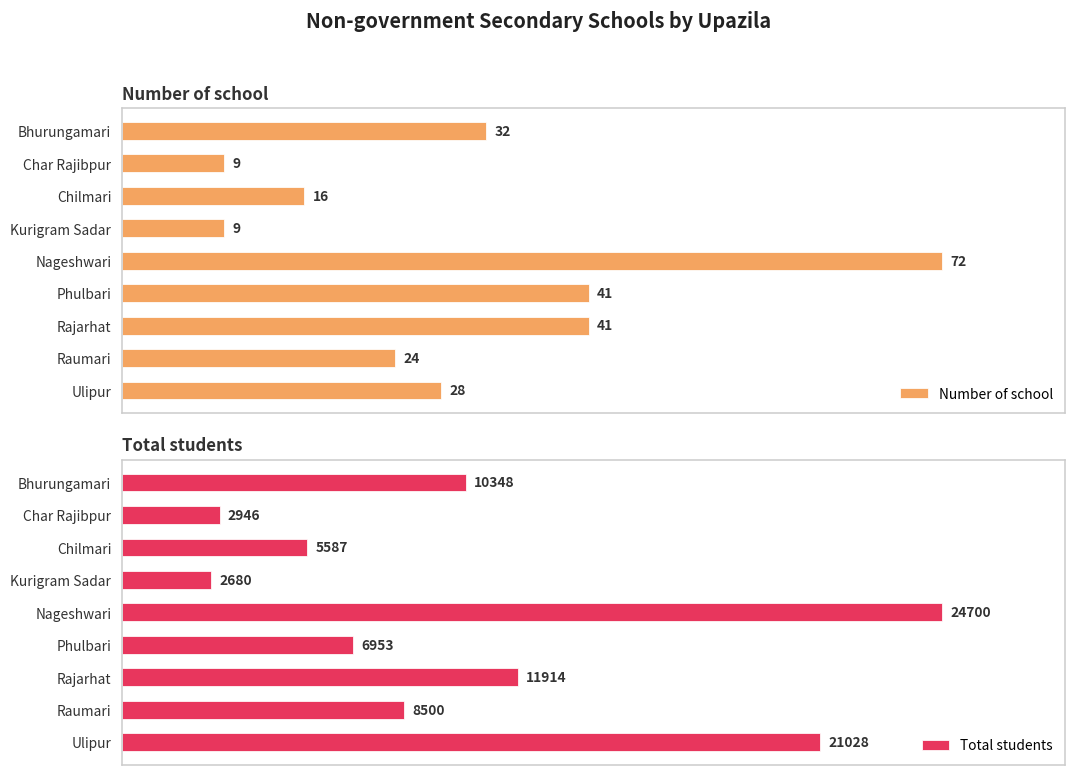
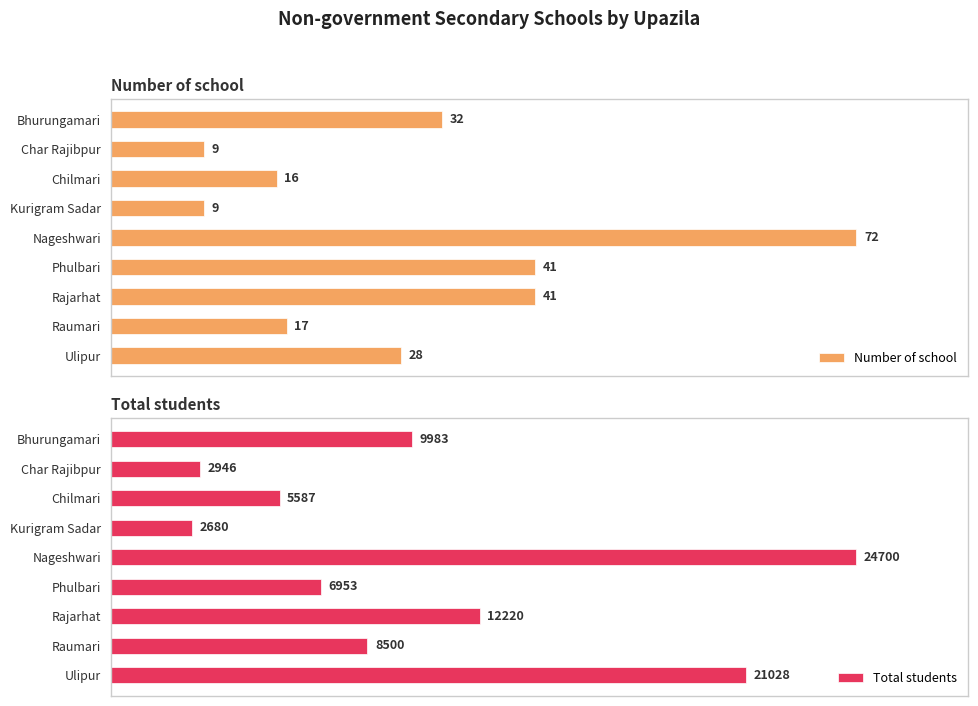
  {
    "Number of school": {
      "Bhurungamari": 32,
      "Char Rajibpur": 9,
      "Chilmari": 16,
      "Kurigram Sadar": 9,
      "Nageshwari": 72,
      "Phulbari": 41,
      "Rajarhat": 41,
-     "Raumari": 24,
+     "Raumari": 17,
      "Ulipur": 28
    },
    "Total students": {
-     "Bhurungamari": 10348,
+     "Bhurungamari": 9983,
      "Char Rajibpur": 2946,
      "Chilmari": 5587,
      "Kurigram Sadar": 2680,
      "Nageshwari": 24700,
      "Phulbari": 6953,
-     "Rajarhat": 11914,
+     "Rajarhat": 12220,
      "Raumari": 8500,
      "Ulipur": 21028
    }
  }
